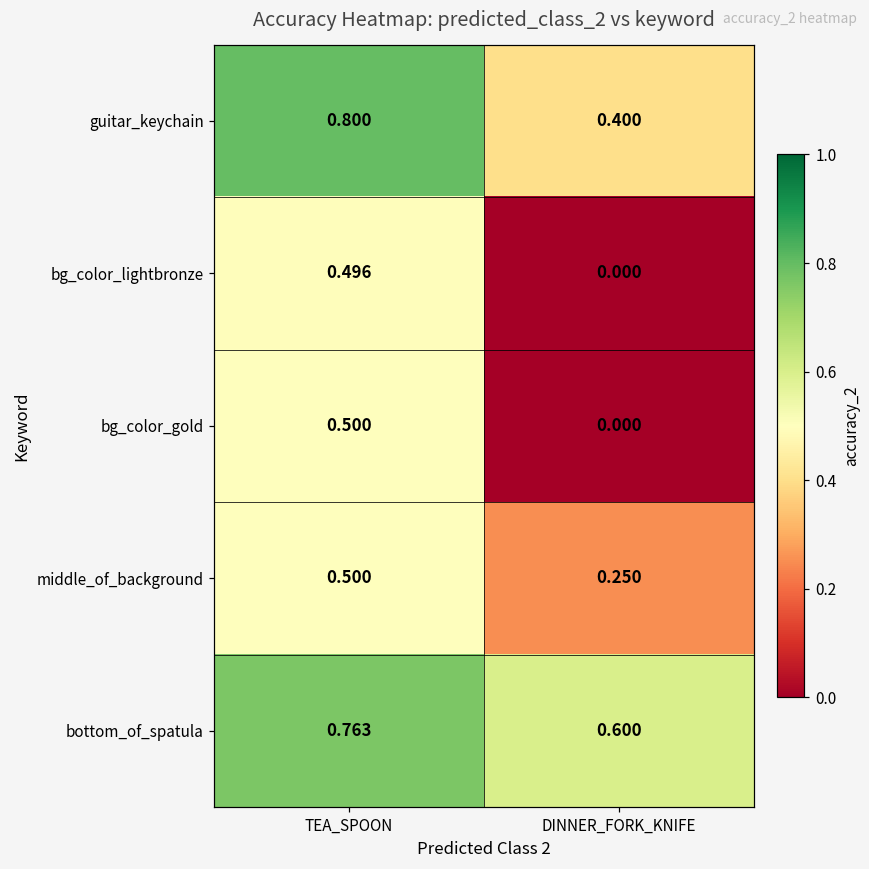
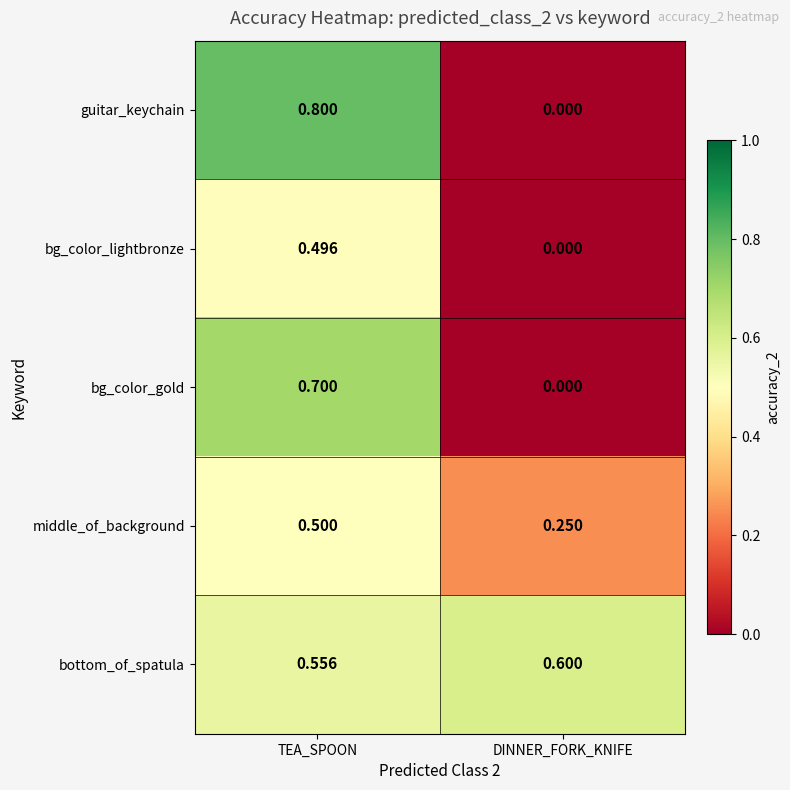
  {
    "guitar_keychain": {
      "TEA_SPOON": 0.800,
-     "DINNER_FORK_KNIFE": 0.400
+     "DINNER_FORK_KNIFE": 0.000
    },
    "bg_color_lightbronze": {
      "TEA_SPOON": 0.496,
      "DINNER_FORK_KNIFE": 0.000
    },
    "bg_color_gold": {
-     "TEA_SPOON": 0.500,
+     "TEA_SPOON": 0.700,
      "DINNER_FORK_KNIFE": 0.000
    },
    "middle_of_background": {
      "TEA_SPOON": 0.500,
      "DINNER_FORK_KNIFE": 0.250
    },
    "bottom_of_spatula": {
-     "TEA_SPOON": 0.763,
+     "TEA_SPOON": 0.556,
      "DINNER_FORK_KNIFE": 0.600
    }
  }
